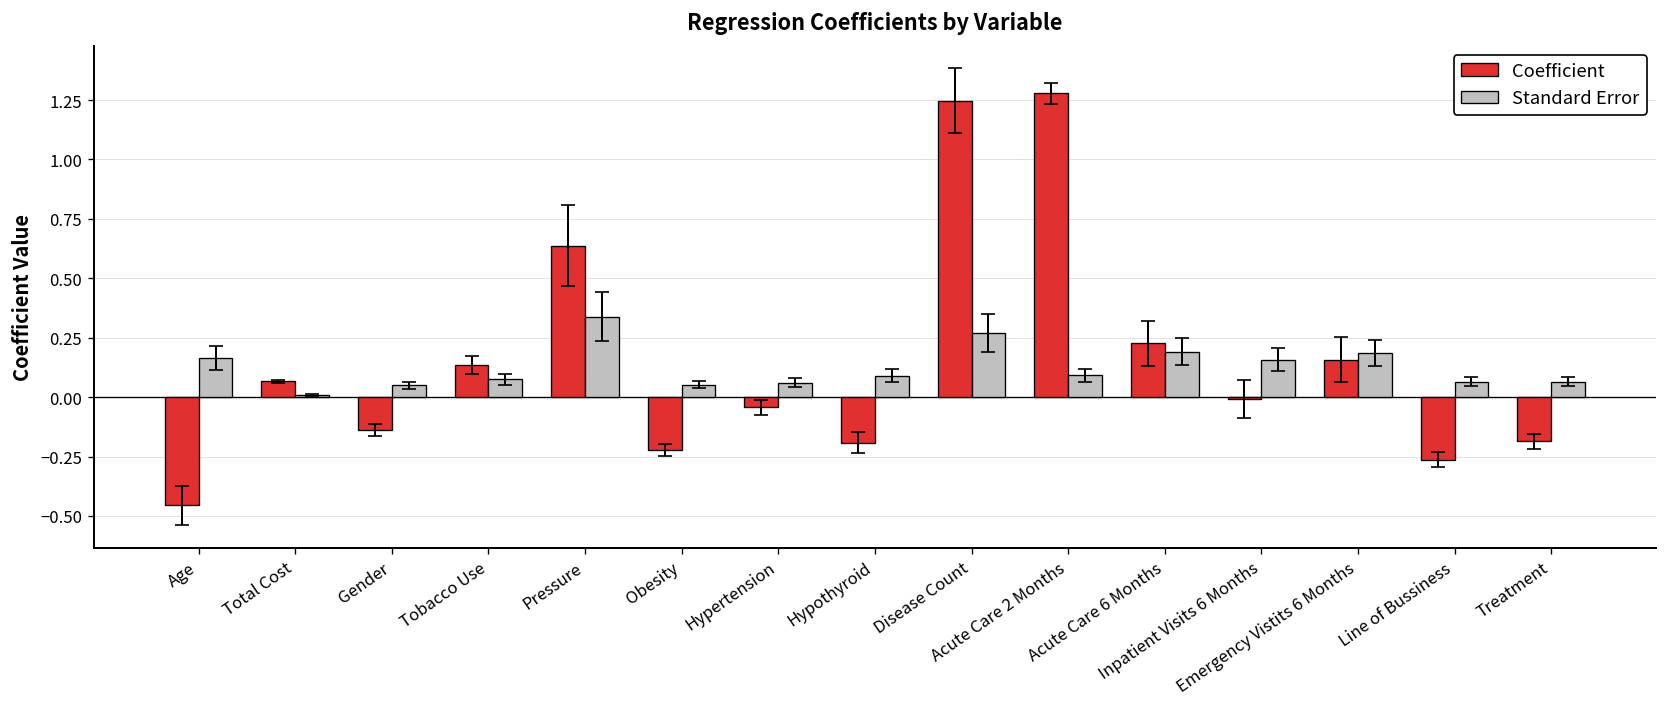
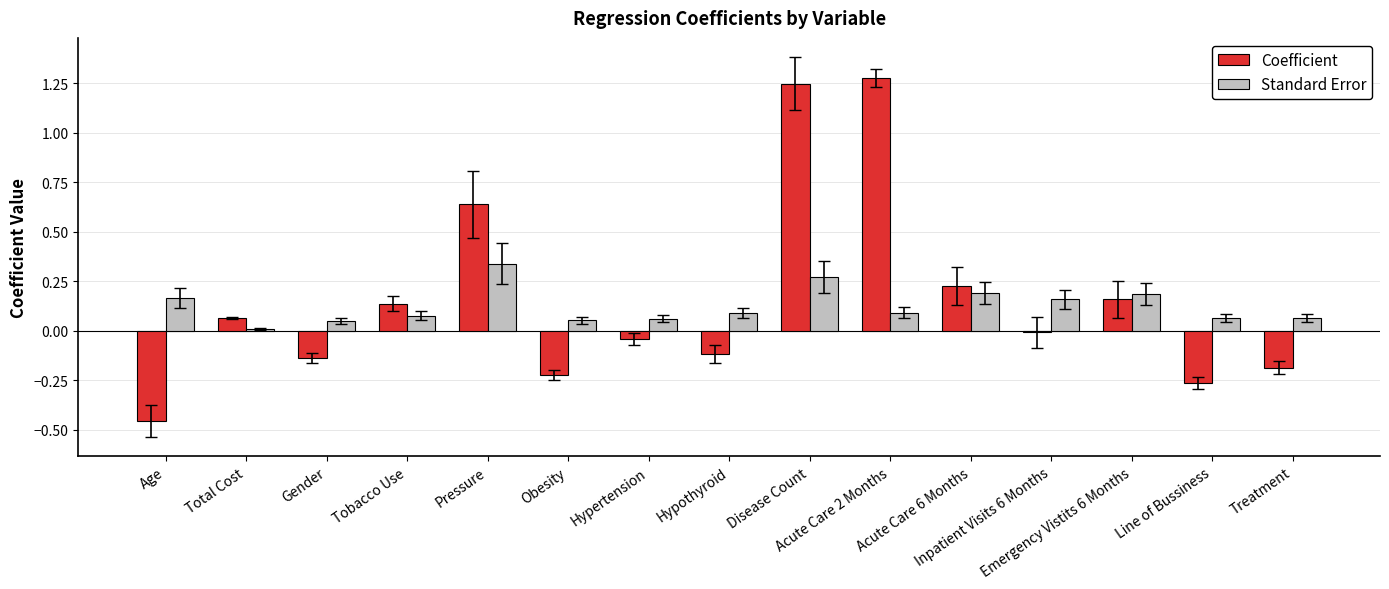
  {
    "Coefficient": {
      "Age": -0.46,
      "Total Cost": 0.07,
      "Gender": -0.14,
      "Tobacco Use": 0.14,
      "Pressure": 0.64,
      "Obesity": -0.22,
      "Hypertension": -0.04,
-     "Hypothyroid": -0.19,
+     "Hypothyroid": -0.12,
      "Disease Count": 1.25,
      "Acute Care 2 Months": 1.28,
      "Acute Care 6 Months": 0.23,
      "Emergency Vistits 6 Months": 0.16,
      "Line of Bussiness": -0.26,
      "Treatment": -0.19
    },
    "Standard Error": {
      "Age": 0.17,
      "Gender": 0.05,
      "Tobacco Use": 0.08,
      "Pressure": 0.34,
      "Obesity": 0.05,
      "Hypertension": 0.06,
      "Hypothyroid": 0.09,
      "Disease Count": 0.27,
      "Acute Care 2 Months": 0.09,
      "Acute Care 6 Months": 0.19,
      "Inpatient Visits 6 Months": 0.16,
      "Emergency Vistits 6 Months": 0.19,
      "Line of Bussiness": 0.06,
      "Treatment": 0.06
    }
  }
